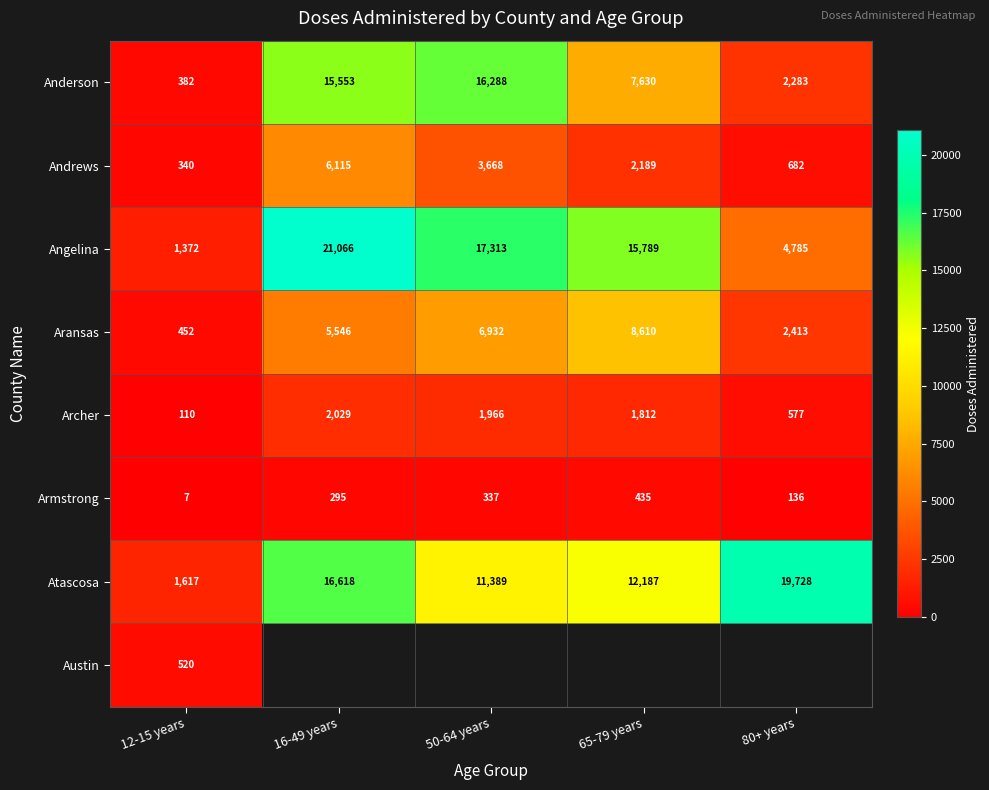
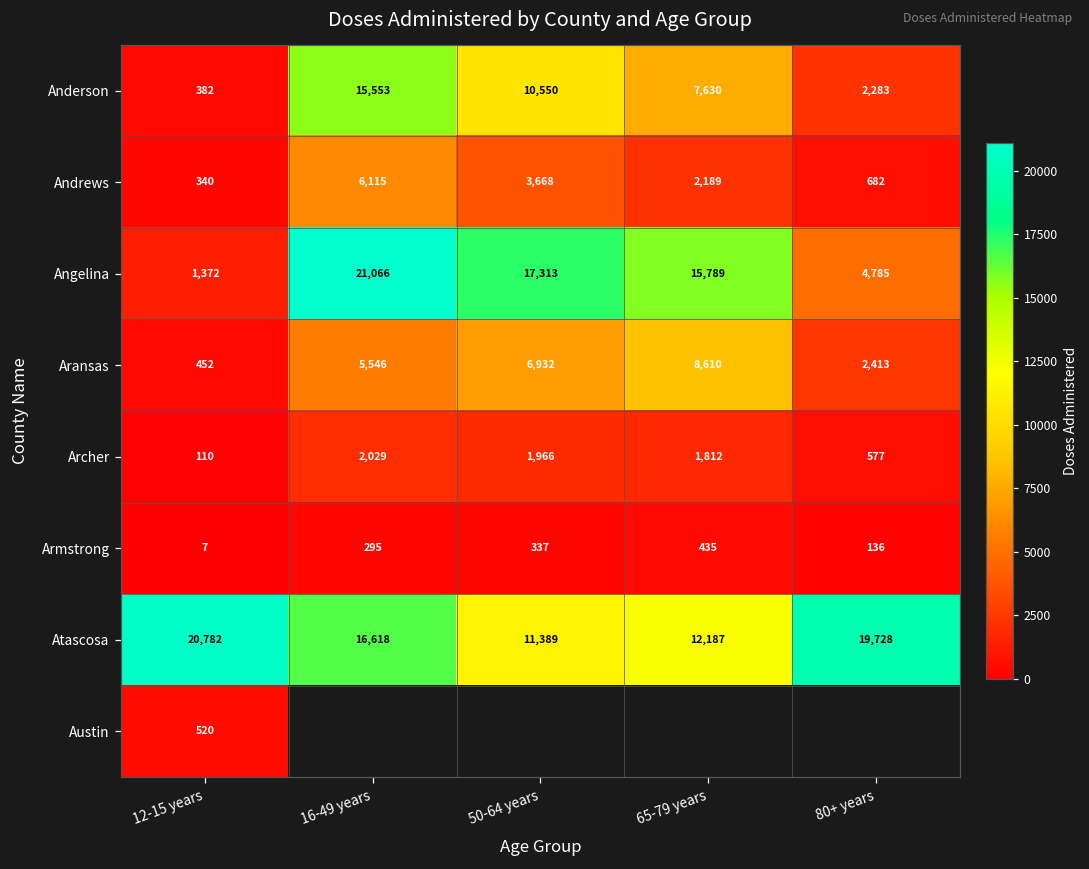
  {
    "Anderson": {
      "12-15 years": "382",
      "16-49 years": "15,553",
-     "50-64 years": "16,288",
+     "50-64 years": "10,550",
      "65-79 years": "7,630",
      "80+ years": "2,283"
    },
    "Andrews": {
      "12-15 years": "340",
      "16-49 years": "6,115",
      "50-64 years": "3,668",
      "65-79 years": "2,189",
      "80+ years": "682"
    },
    "Angelina": {
      "12-15 years": "1,372",
      "16-49 years": "21,066",
      "50-64 years": "17,313",
      "65-79 years": "15,789",
      "80+ years": "4,785"
    },
    "Aransas": {
      "12-15 years": "452",
      "16-49 years": "5,546",
      "50-64 years": "6,932",
      "65-79 years": "8,610",
      "80+ years": "2,413"
    },
    "Archer": {
      "12-15 years": "110",
      "16-49 years": "2,029",
      "50-64 years": "1,966",
      "65-79 years": "1,812",
      "80+ years": "577"
    },
    "Armstrong": {
      "12-15 years": "7",
      "16-49 years": "295",
      "50-64 years": "337",
      "65-79 years": "435",
      "80+ years": "136"
    },
    "Atascosa": {
-     "12-15 years": "1,617",
+     "12-15 years": "20,782",
      "16-49 years": "16,618",
      "50-64 years": "11,389",
      "65-79 years": "12,187",
      "80+ years": "19,728"
    },
    "Austin": {
      "12-15 years": "520"
    }
  }
